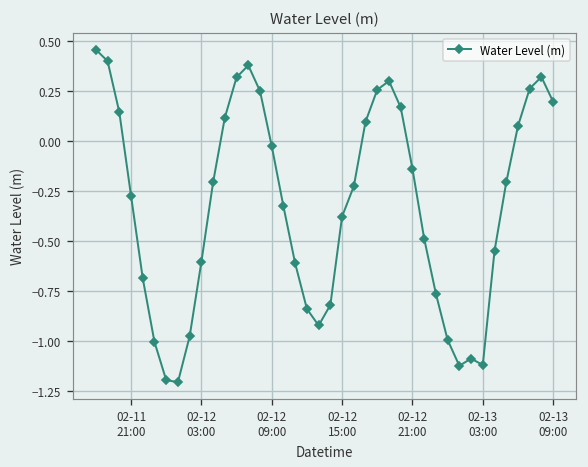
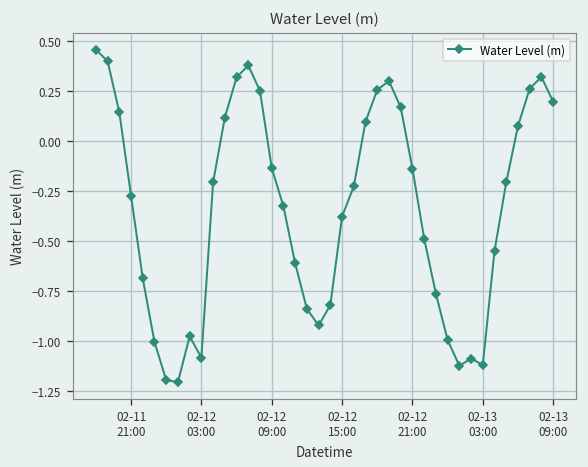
  {
    "02-11 21:00": -0.27,
-   "02-12 03:00": -0.60,
-   "02-12 09:00": -0.03,
+   "02-12 03:00": -1.08,
+   "02-12 09:00": -0.14,
    "02-12 15:00": -0.38,
    "02-12 21:00": -0.14,
    "02-13 03:00": -1.12,
    "02-13 09:00": 0.20
  }
